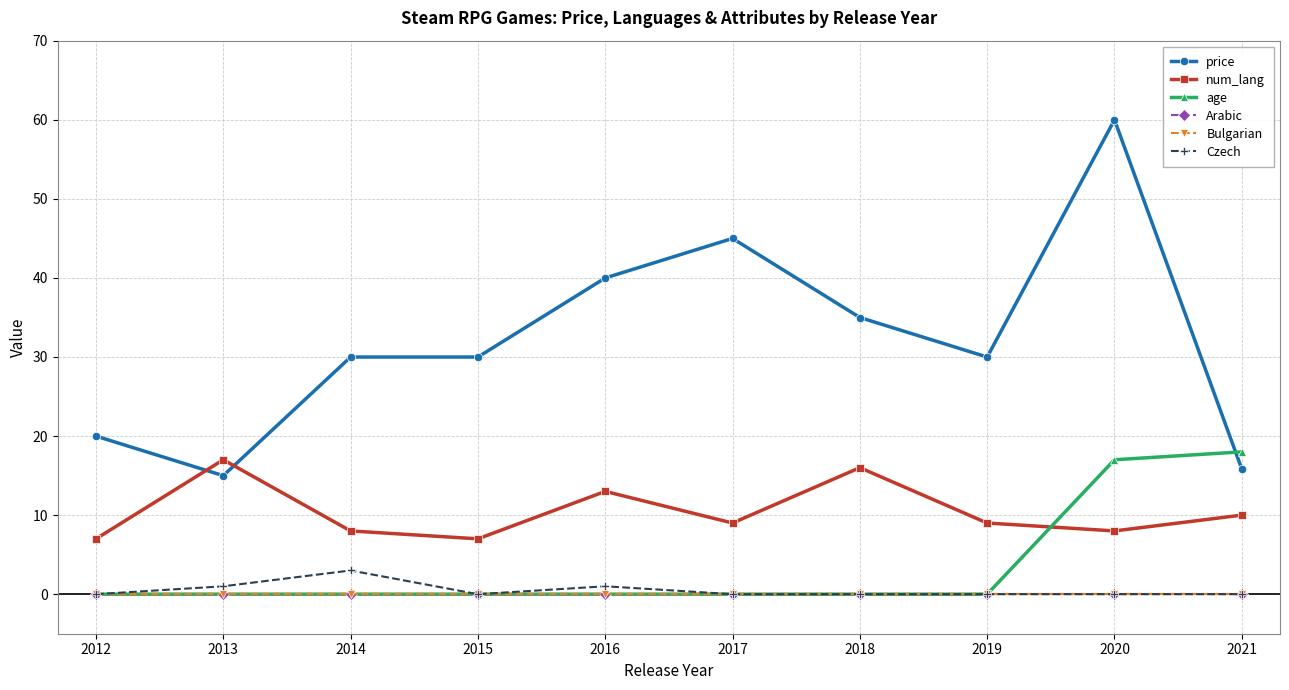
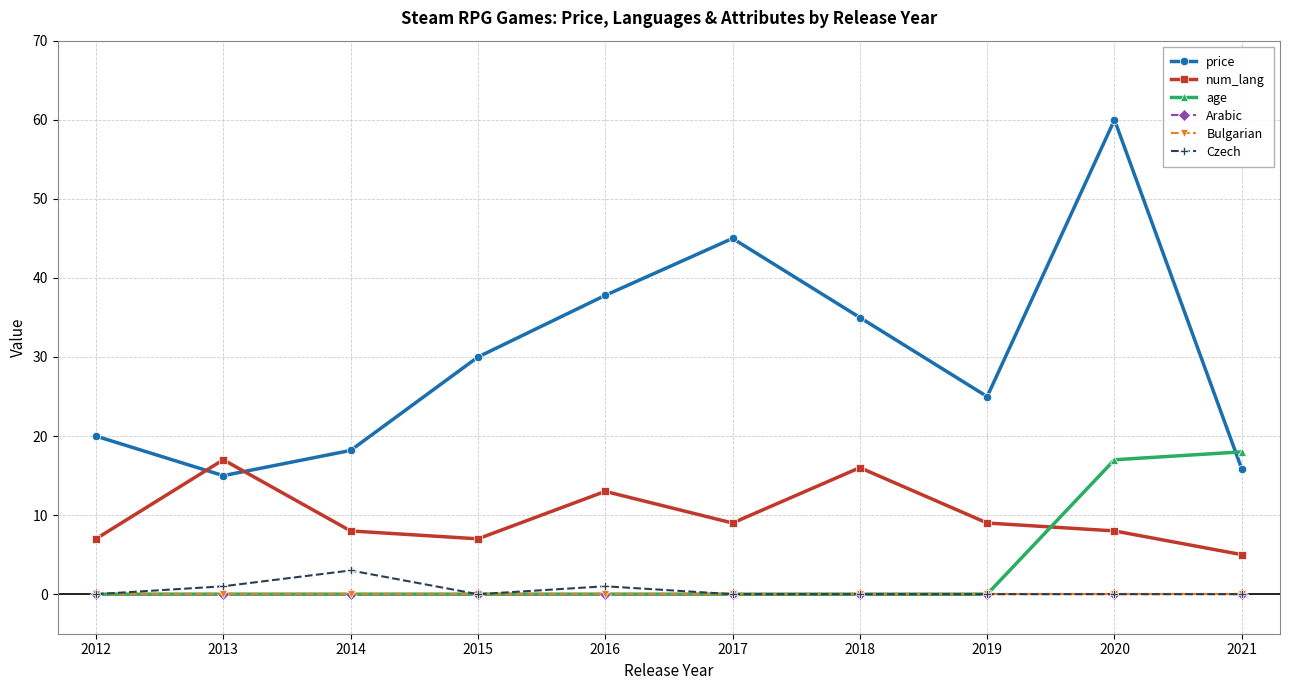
  {
    "price": {
      "2012": 20,
      "2013": 15,
-     "2014": 30,
+     "2014": 18,
      "2015": 30,
-     "2016": 40,
+     "2016": 38,
      "2017": 45,
      "2018": 35,
-     "2019": 30,
+     "2019": 25,
      "2020": 60,
      "2021": 16
    },
    "num_lang": {
      "2012": 7,
      "2013": 17,
      "2014": 8,
      "2015": 7,
      "2016": 13,
      "2017": 9,
      "2018": 16,
      "2019": 9,
      "2020": 8,
-     "2021": 10
+     "2021": 5
    },
    "age": {
      "2020": 17,
      "2021": 18
    },
    "Czech": {
      "2013": 1,
      "2014": 3,
      "2016": 1
    }
  }
